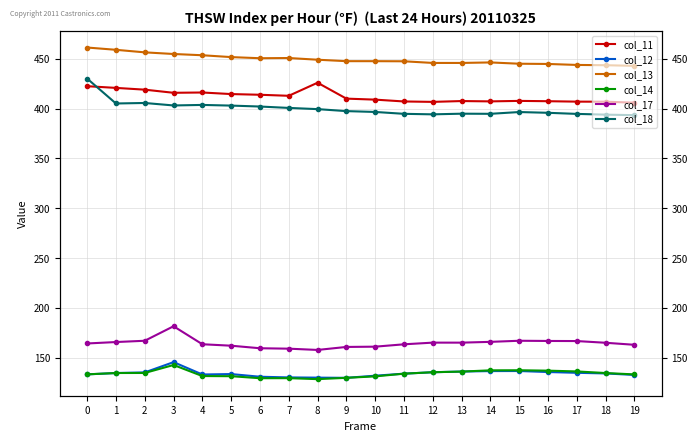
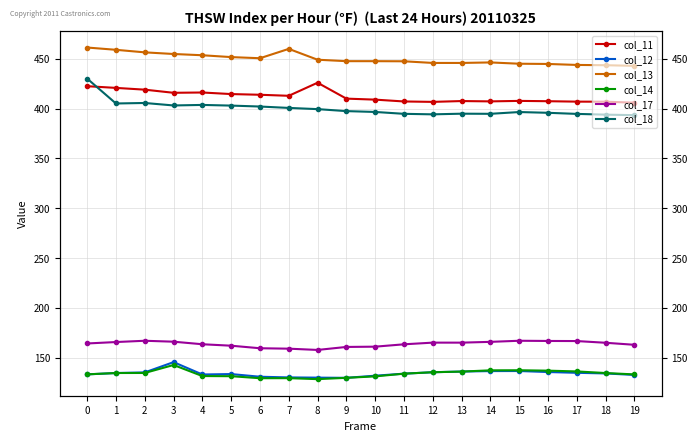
  {
    "col_11": {
      "0": 420,
      "1": 420,
      "2": 420,
      "3": 420,
      "4": 420,
      "5": 410,
      "6": 410,
      "7": 410,
      "8": 430,
      "9": 410,
      "10": 410,
      "11": 410,
      "12": 410,
      "13": 410,
      "14": 410,
      "15": 410,
      "16": 410,
      "17": 410
    },
    "col_12": {
      "3": 150
    },
    "col_13": {
      "0": 460,
      "1": 460,
      "2": 460,
      "3": 450,
      "4": 450,
      "5": 450,
      "6": 450,
-     "7": 450,
+     "7": 460,
      "8": 450,
      "9": 450,
      "10": 450,
      "11": 450,
      "12": 450,
      "13": 450,
      "14": 450,
      "15": 450,
      "16": 440,
      "17": 440
    },
    "col_14": {
      "3": 140
    },
    "col_17": {
      "0": 160,
      "1": 170,
      "2": 170,
-     "3": 180,
+     "3": 170,
      "4": 160,
      "5": 160,
      "6": 160,
      "7": 160,
      "8": 160,
      "9": 160,
      "10": 160,
      "11": 160,
      "12": 170,
      "13": 170,
      "14": 170,
      "15": 170,
      "16": 170,
      "17": 170,
      "18": 170,
      "19": 160
    },
    "col_18": {
      "0": 430,
      "1": 410,
      "2": 410,
      "3": 400,
      "4": 400,
      "5": 400,
      "6": 400,
      "7": 400,
      "8": 400,
      "9": 400,
      "10": 400,
      "11": 390,
      "12": 390,
      "13": 390,
      "14": 390,
      "15": 400,
      "16": 400,
      "17": 390
    }
  }
